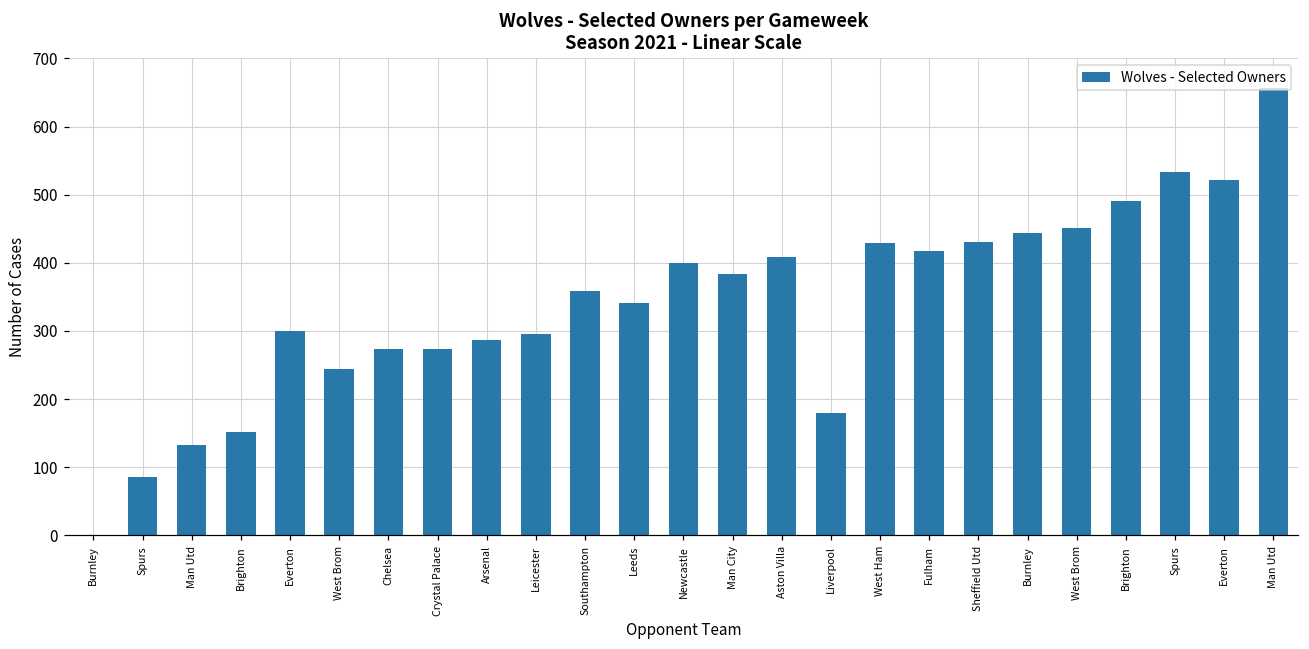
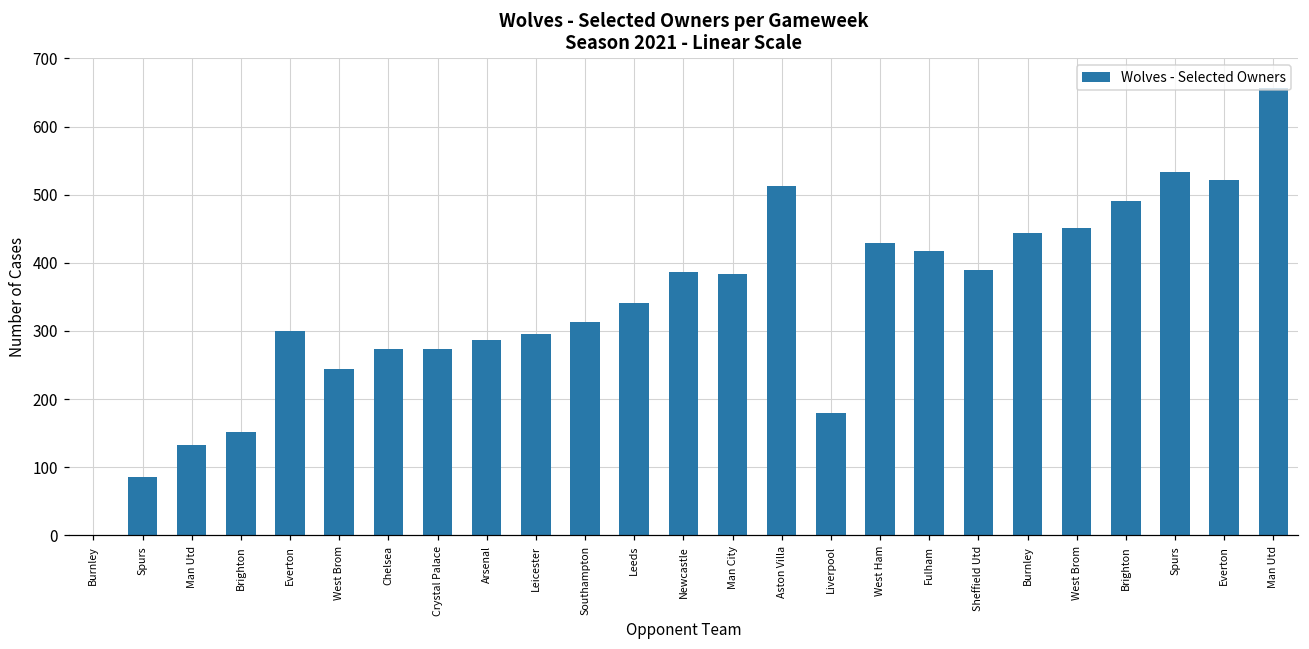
  {
    "Chelsea": 270,
    "Crystal Palace": 270,
    "Arsenal": 290,
    "Leicester": 300,
-   "Southampton": 360,
+   "Southampton": 310,
    "Leeds": 340,
-   "Newcastle": 400,
+   "Newcastle": 390,
    "Man City": 380,
-   "Aston Villa": 410,
+   "Aston Villa": 510,
    "Liverpool": 180,
    "West Ham": 430,
    "Fulham": 420,
-   "Sheffield Utd": 430
+   "Sheffield Utd": 390
  }
